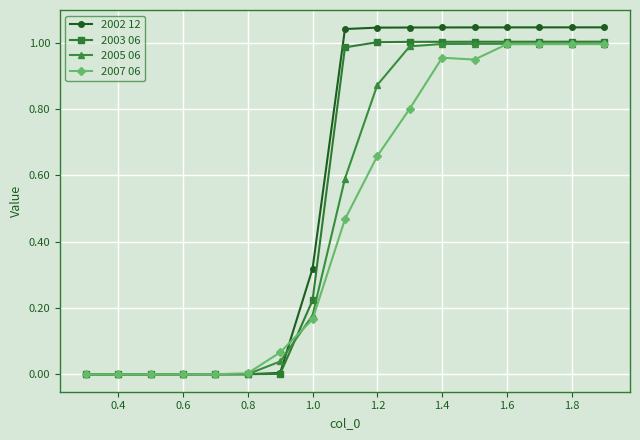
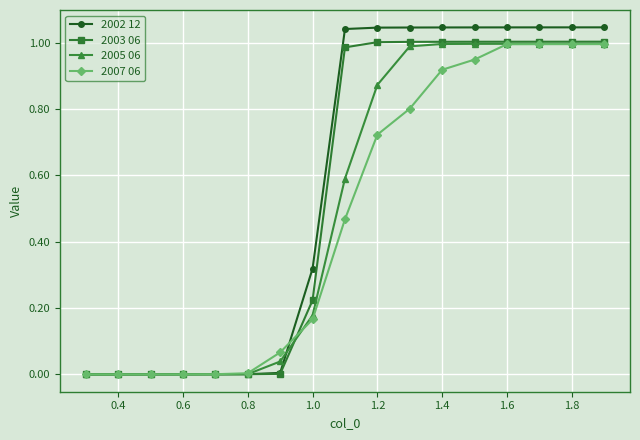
  {
    "2007 06": {
      "1.0": 0.17,
-     "1.2": 0.66,
-     "1.4": 0.95
+     "1.2": 0.72,
+     "1.4": 0.92
    }
  }
